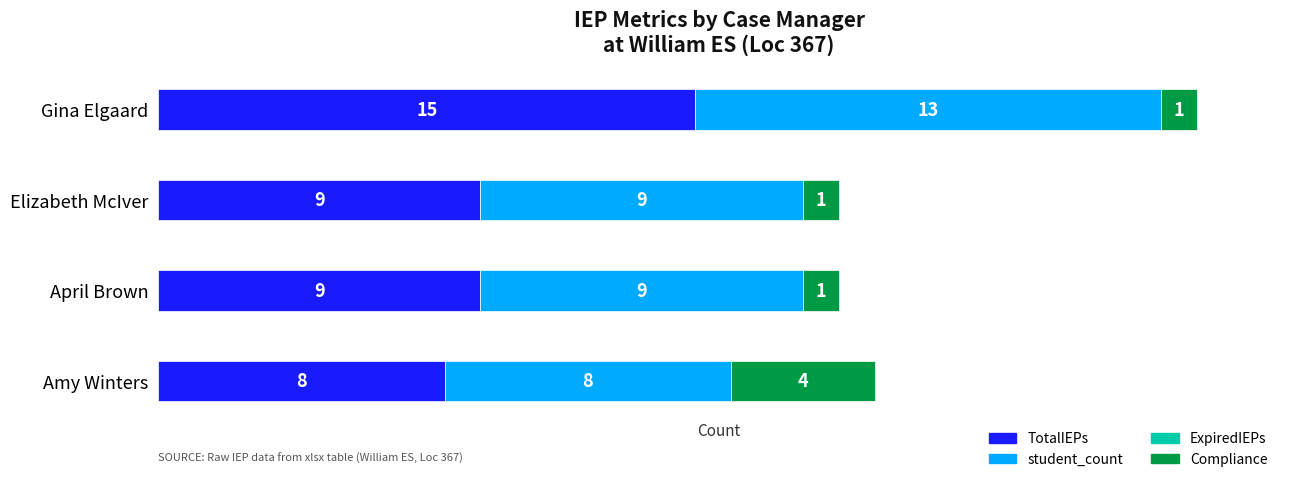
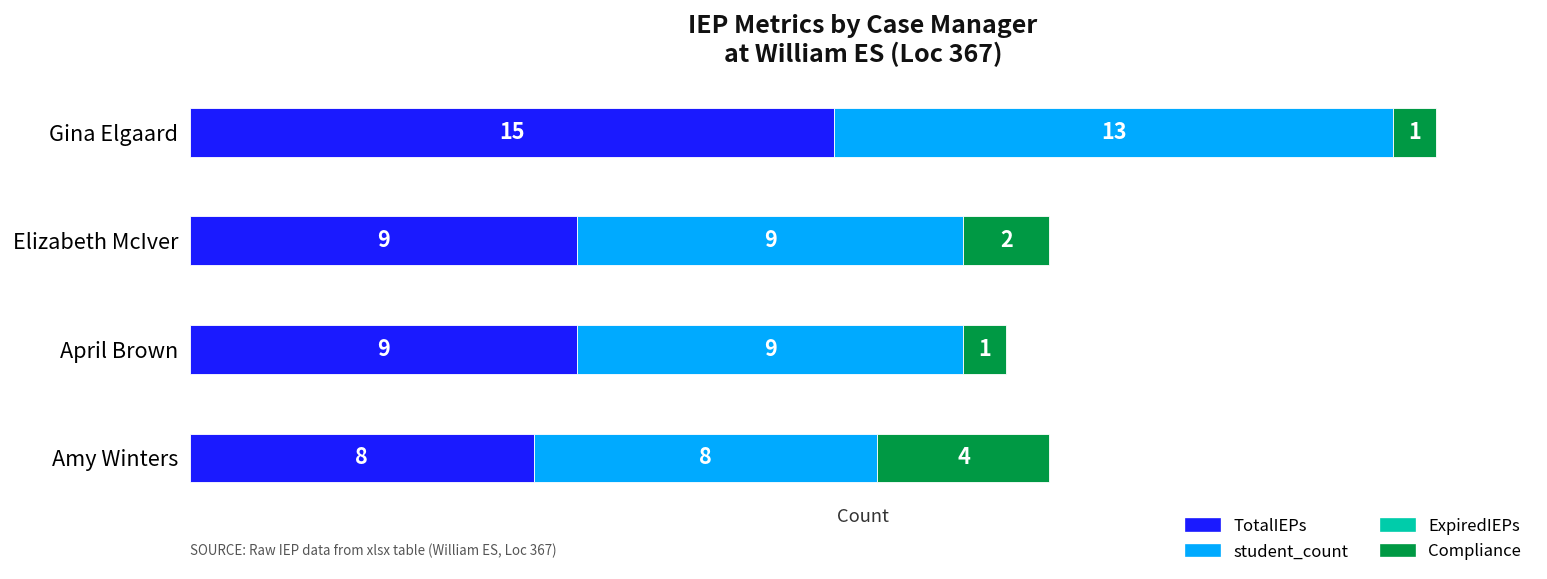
  {
    "TotalIEPs": {
      "Gina Elgaard": 15,
      "Elizabeth McIver": 9,
      "April Brown": 9,
      "Amy Winters": 8
    },
    "ExpiredIEPs": {
      "Gina Elgaard": 13,
      "Elizabeth McIver": 9,
      "April Brown": 9,
      "Amy Winters": 8
    },
    "Compliance": {
      "Gina Elgaard": 1,
-     "Elizabeth McIver": 1,
+     "Elizabeth McIver": 2,
      "April Brown": 1,
      "Amy Winters": 4
    }
  }
